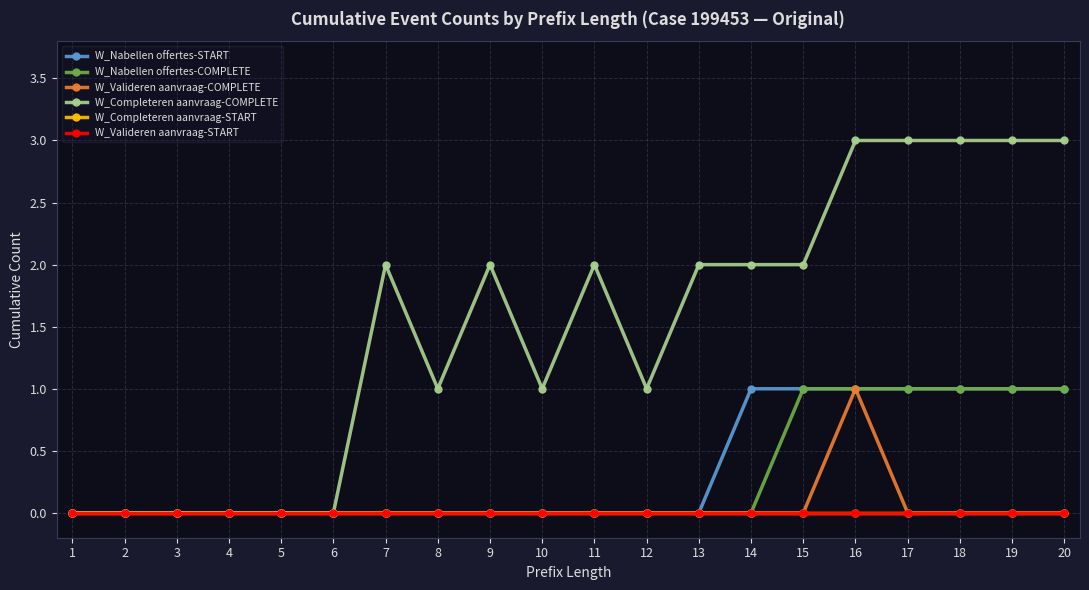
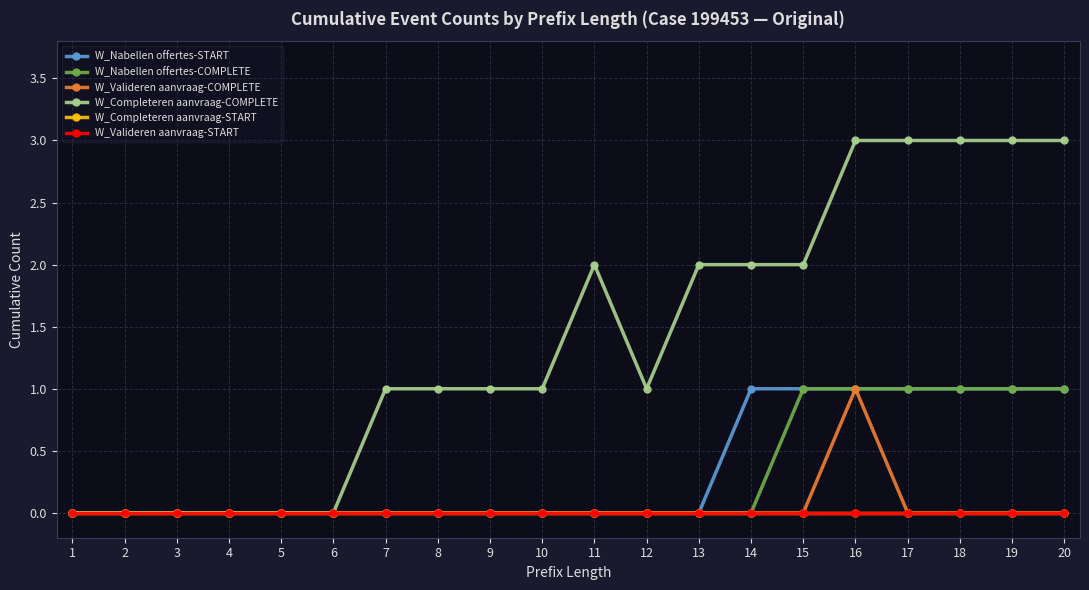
  {
    "W_Nabellen offertes-START": {
      "14": 1
    },
    "W_Completeren aanvraag-COMPLETE": {
-     "7": 2,
+     "7": 1,
      "8": 1,
-     "9": 2,
+     "9": 1,
      "10": 1,
      "11": 2,
      "12": 1,
      "13": 2,
      "14": 2,
      "15": 2,
      "16": 3,
      "17": 3,
      "18": 3,
      "19": 3,
      "20": 3
    },
    "W_Valideren aanvraag-START": {
      "16": 0
    }
  }
